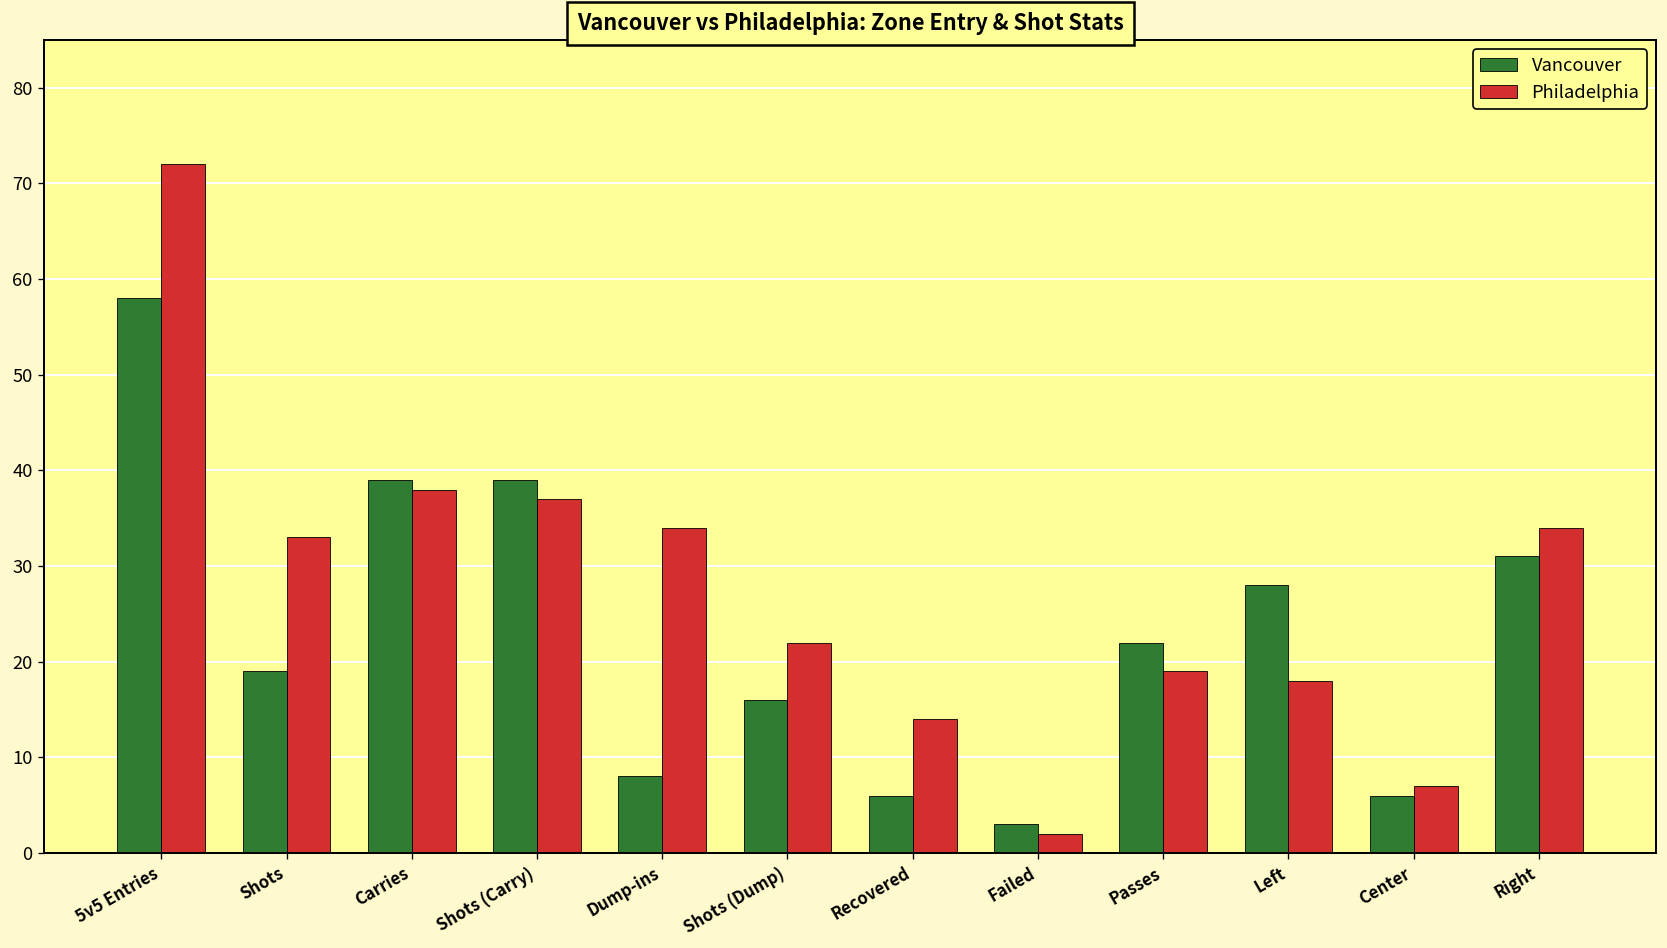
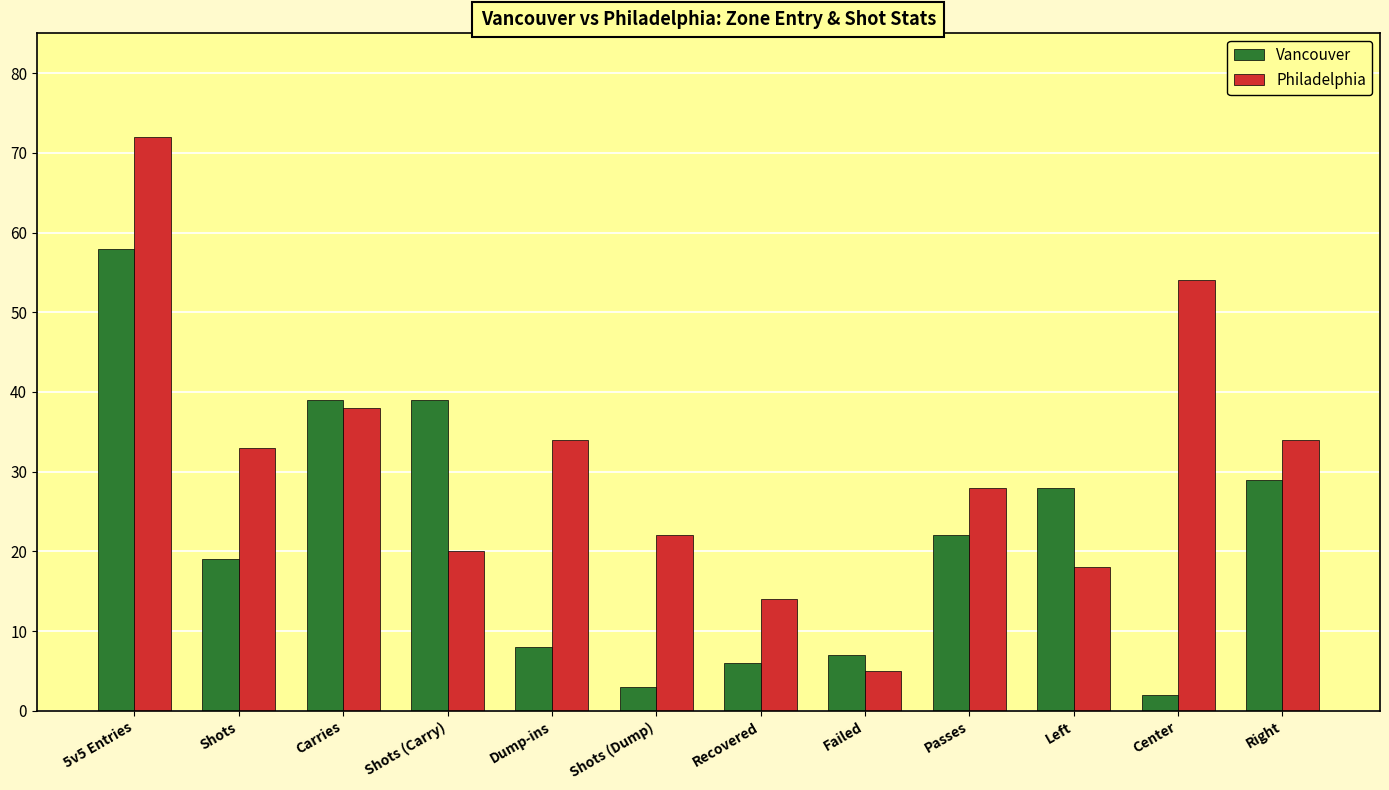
  {
    "Vancouver": {
      "5v5 Entries": 58,
      "Shots": 19,
      "Carries": 39,
      "Shots (Carry)": 39,
      "Dump-ins": 8,
-     "Shots (Dump)": 16,
+     "Shots (Dump)": 3,
      "Recovered": 6,
-     "Failed": 3,
+     "Failed": 7,
      "Passes": 22,
      "Left": 28,
-     "Center": 6,
-     "Right": 31
+     "Center": 2,
+     "Right": 29
    },
    "Philadelphia": {
      "5v5 Entries": 72,
      "Shots": 33,
      "Carries": 38,
-     "Shots (Carry)": 37,
+     "Shots (Carry)": 20,
      "Dump-ins": 34,
      "Shots (Dump)": 22,
      "Recovered": 14,
-     "Failed": 2,
-     "Passes": 19,
+     "Failed": 5,
+     "Passes": 28,
      "Left": 18,
-     "Center": 7,
+     "Center": 54,
      "Right": 34
    }
  }
